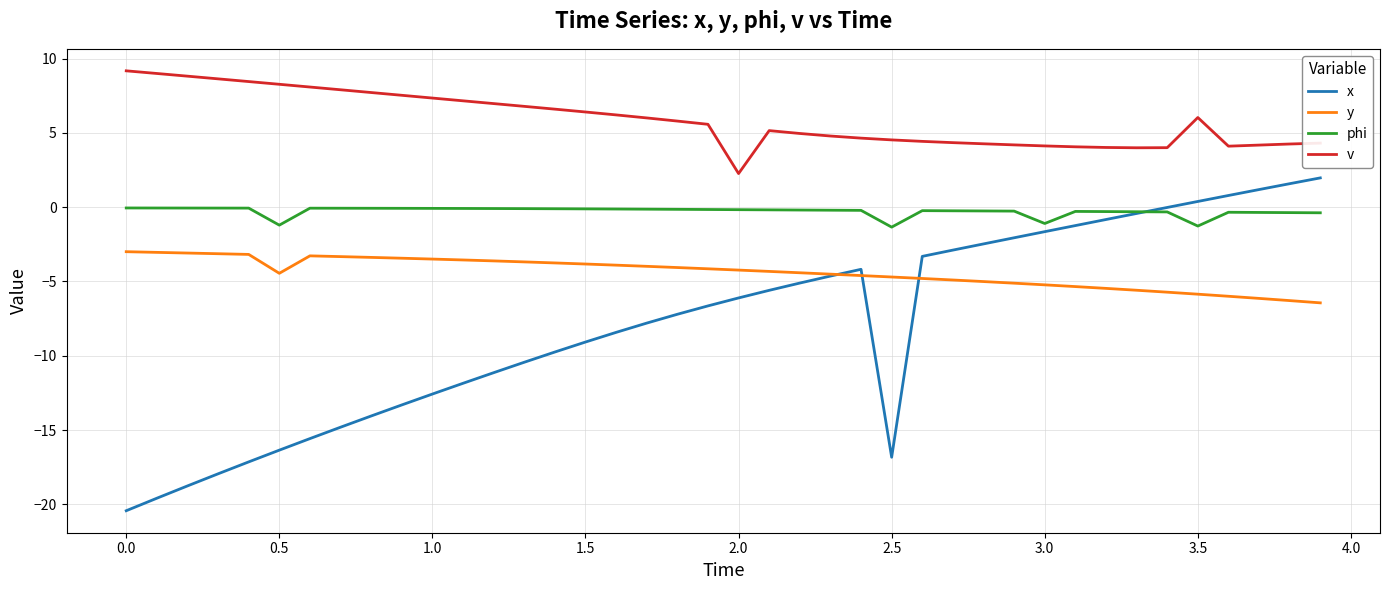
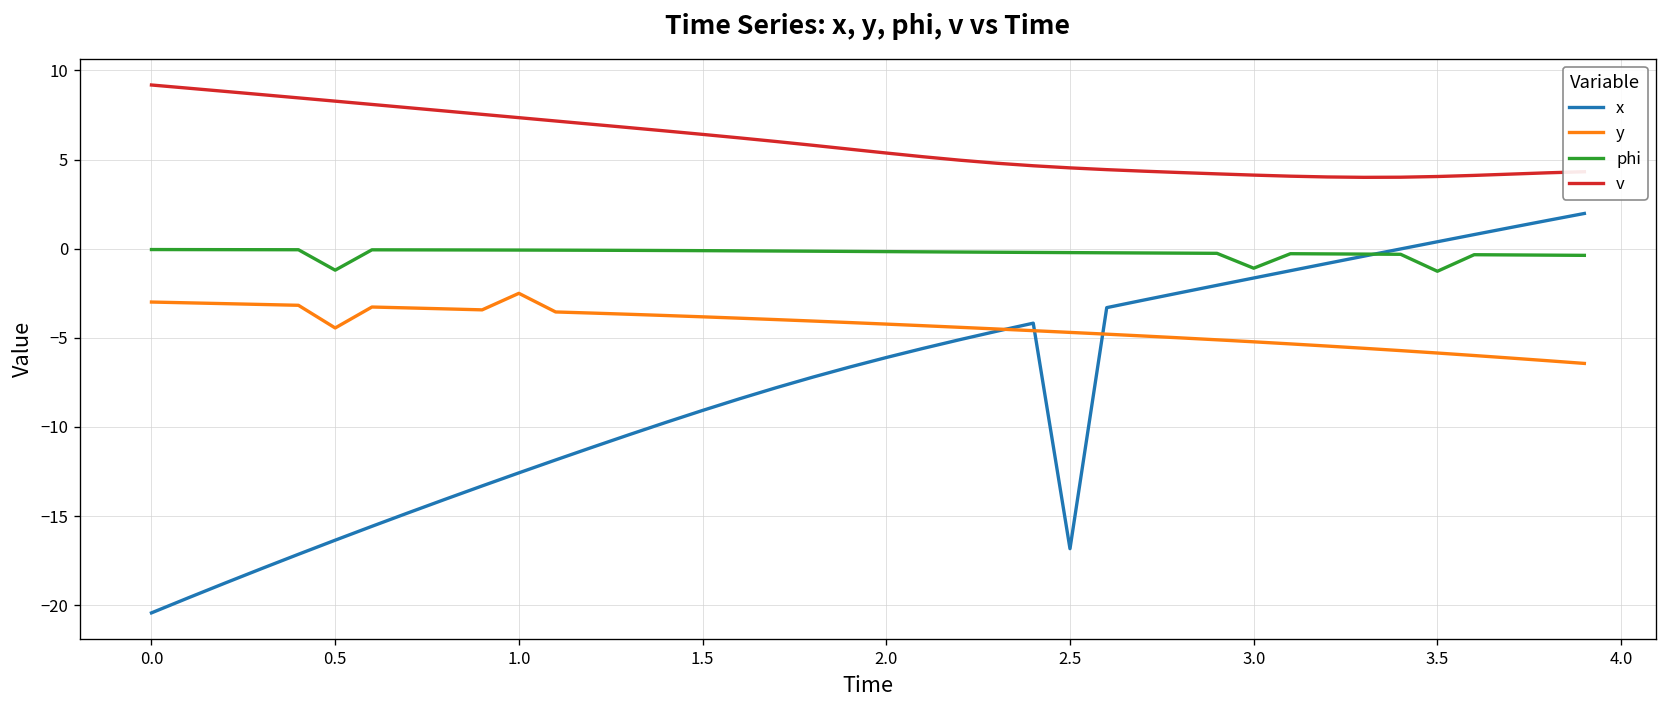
  {
    "x": {
      "0.0": -20.4,
      "0.5": -16.4,
      "1.0": -12.6,
      "1.5": -9.1,
      "2.0": -6.1,
      "2.5": -16.8,
      "3.0": -1.6,
      "3.5": 0.4
    },
    "y": {
      "0.0": -3.0,
      "0.5": -4.4,
-     "1.0": -3.5,
+     "1.0": -2.5,
      "1.5": -3.8,
      "2.0": -4.2,
      "2.5": -4.7,
      "3.0": -5.2,
      "3.5": -5.9
    },
    "phi": {
      "0.0": -0.1,
      "0.5": -1.2,
      "1.0": -0.1,
      "1.5": -0.1,
      "2.0": -0.2,
-     "2.5": -1.3,
+     "2.5": -0.2,
      "3.0": -1.1,
      "3.5": -1.3
    },
    "v": {
      "0.0": 9.2,
      "0.5": 8.3,
      "1.0": 7.3,
      "1.5": 6.4,
-     "2.0": 2.3,
+     "2.0": 5.4,
      "2.5": 4.5,
      "3.0": 4.1,
-     "3.5": 6.0
+     "3.5": 4.0
    }
  }
